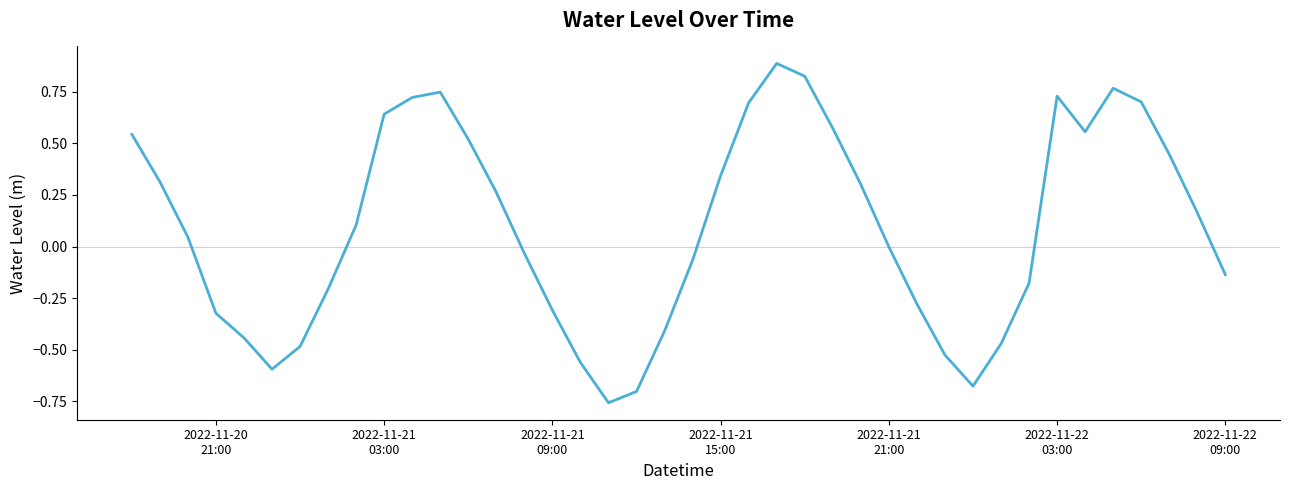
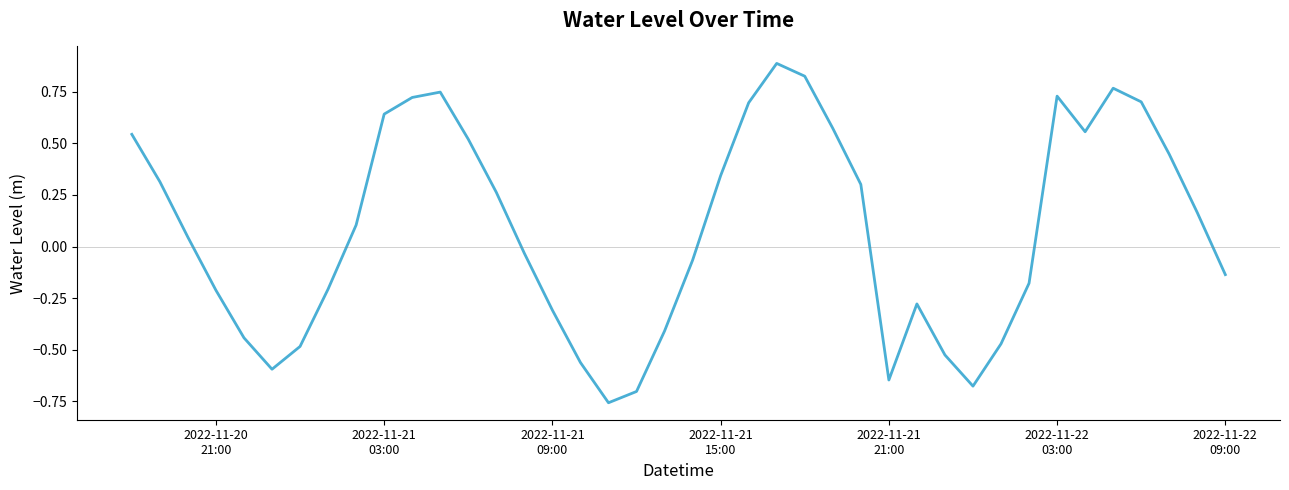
  {
-   "2022-11-20 21:00": -0.32,
+   "2022-11-20 21:00": -0.21,
    "2022-11-21 03:00": 0.64,
    "2022-11-21 09:00": -0.31,
    "2022-11-21 15:00": 0.34,
-   "2022-11-21 21:00": 0.00,
+   "2022-11-21 21:00": -0.65,
    "2022-11-22 03:00": 0.73,
    "2022-11-22 09:00": -0.14
  }
